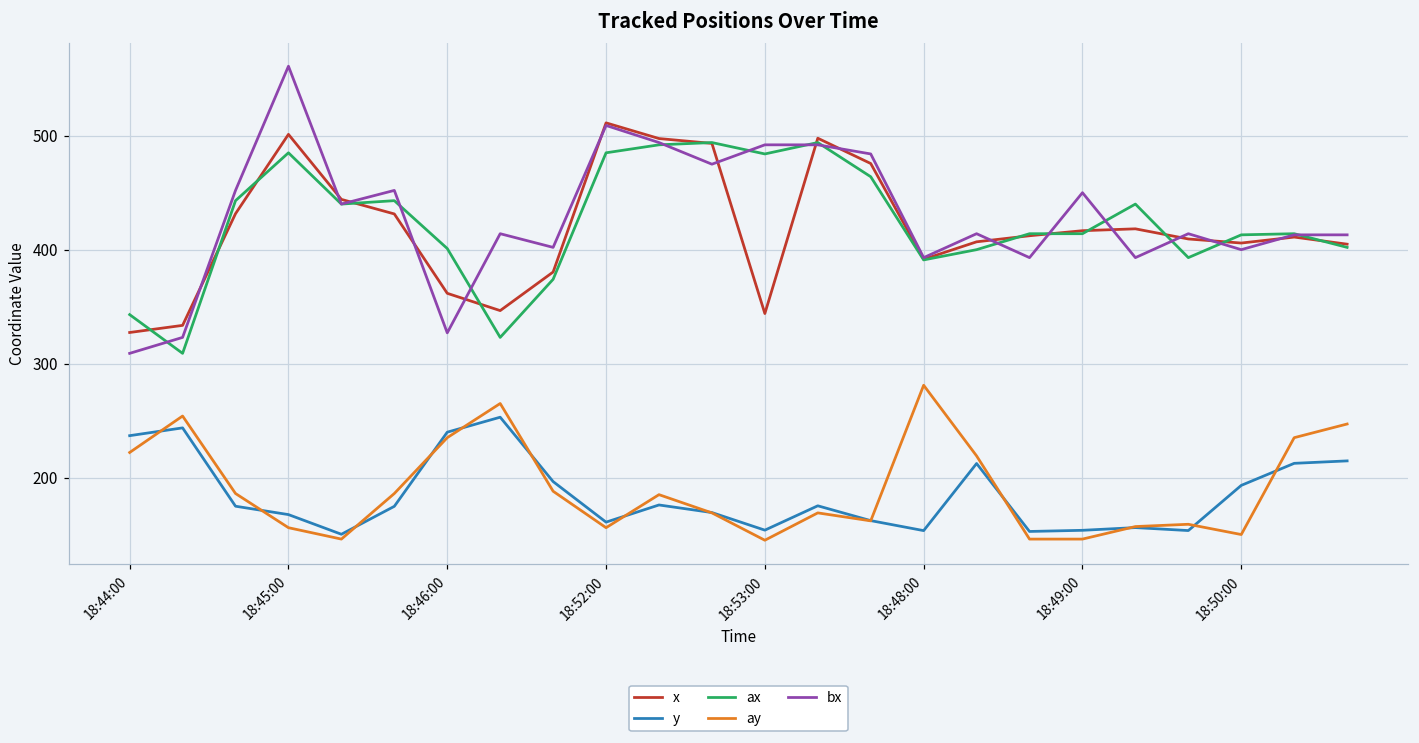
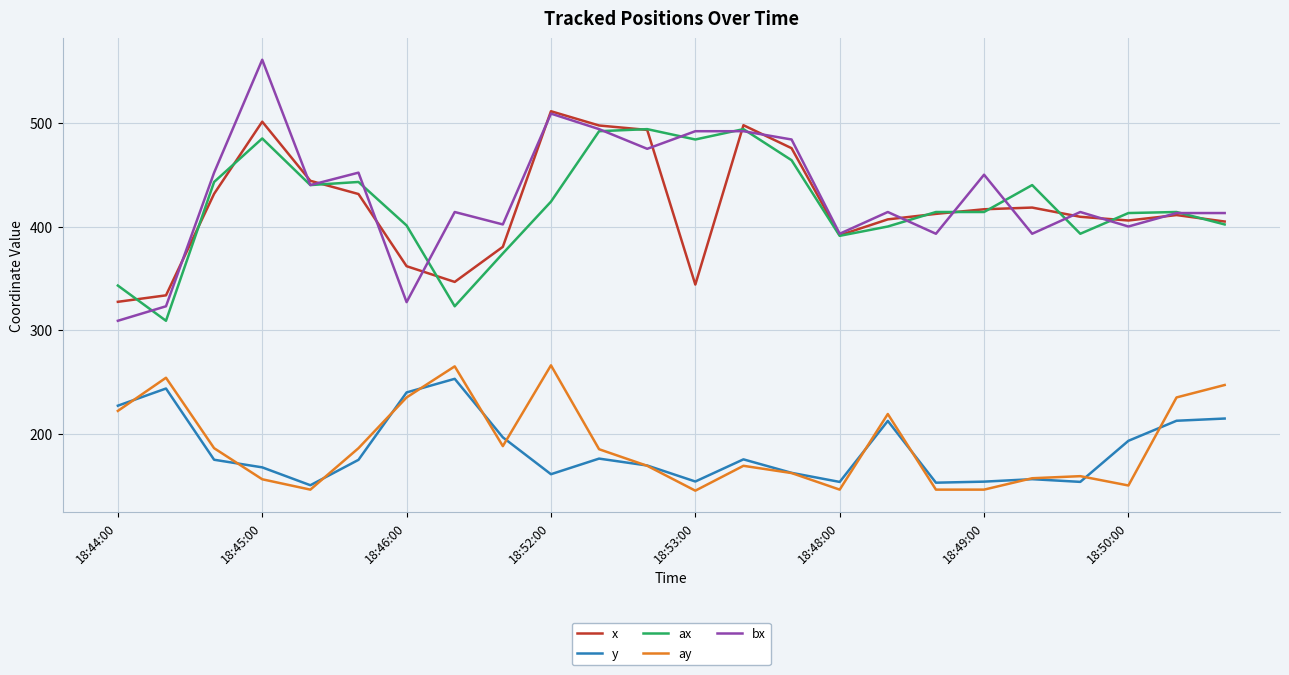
  {
    "x": {
      "18:44:00": 327,
      "18:45:00": 501,
      "18:46:00": 362,
      "18:53:00": 344,
      "18:49:00": 417,
      "18:50:00": 406
    },
    "y": {
-     "18:44:00": 237,
+     "18:44:00": 227,
      "18:45:00": 167,
      "18:46:00": 240,
      "18:52:00": 161,
      "18:53:00": 154,
      "18:48:00": 153,
      "18:49:00": 154,
      "18:50:00": 193
    },
    "ax": {
      "18:44:00": 343,
      "18:45:00": 485,
      "18:46:00": 401,
-     "18:52:00": 485,
+     "18:52:00": 424,
      "18:53:00": 484,
      "18:49:00": 414,
      "18:50:00": 413
    },
    "ay": {
      "18:44:00": 222,
      "18:45:00": 156,
      "18:46:00": 235,
-     "18:52:00": 156,
+     "18:52:00": 266,
      "18:53:00": 145,
-     "18:48:00": 281,
+     "18:48:00": 146,
      "18:49:00": 146,
      "18:50:00": 150
    },
    "bx": {
      "18:44:00": 309,
      "18:45:00": 561,
      "18:46:00": 327,
      "18:53:00": 492,
      "18:49:00": 450,
      "18:50:00": 400
    }
  }
